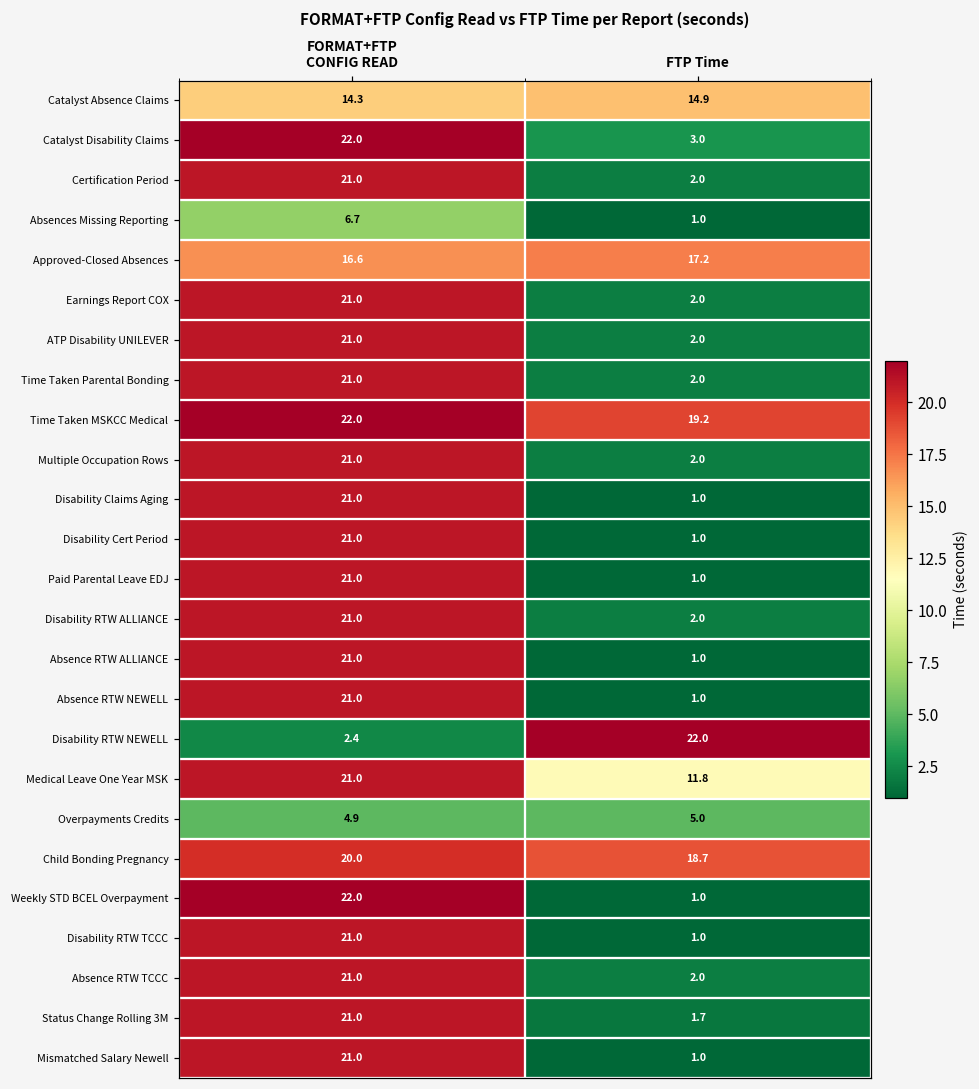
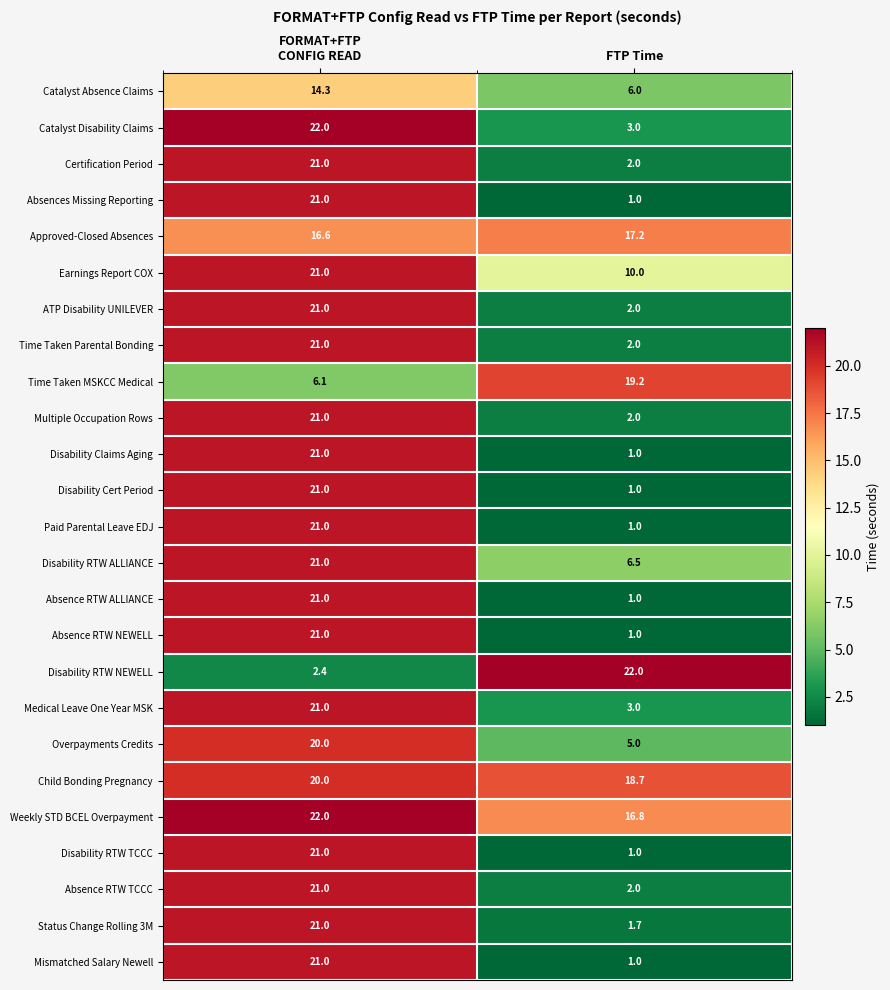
  {
    "Catalyst Absence Claims": {
      "FORMAT+FTP CONFIG READ": 14.3,
-     "FTP Time": 14.9
+     "FTP Time": 6.0
    },
    "Catalyst Disability Claims": {
      "FORMAT+FTP CONFIG READ": 22.0,
      "FTP Time": 3.0
    },
    "Certification Period": {
      "FORMAT+FTP CONFIG READ": 21.0,
      "FTP Time": 2.0
    },
    "Absences Missing Reporting": {
-     "FORMAT+FTP CONFIG READ": 6.7,
+     "FORMAT+FTP CONFIG READ": 21.0,
      "FTP Time": 1.0
    },
    "Approved-Closed Absences": {
      "FORMAT+FTP CONFIG READ": 16.6,
      "FTP Time": 17.2
    },
    "Earnings Report COX": {
      "FORMAT+FTP CONFIG READ": 21.0,
-     "FTP Time": 2.0
+     "FTP Time": 10.0
    },
    "ATP Disability UNILEVER": {
      "FORMAT+FTP CONFIG READ": 21.0,
      "FTP Time": 2.0
    },
    "Time Taken Parental Bonding": {
      "FORMAT+FTP CONFIG READ": 21.0,
      "FTP Time": 2.0
    },
    "Time Taken MSKCC Medical": {
-     "FORMAT+FTP CONFIG READ": 22.0,
+     "FORMAT+FTP CONFIG READ": 6.1,
      "FTP Time": 19.2
    },
    "Multiple Occupation Rows": {
      "FORMAT+FTP CONFIG READ": 21.0,
      "FTP Time": 2.0
    },
    "Disability Claims Aging": {
      "FORMAT+FTP CONFIG READ": 21.0,
      "FTP Time": 1.0
    },
    "Disability Cert Period": {
      "FORMAT+FTP CONFIG READ": 21.0,
      "FTP Time": 1.0
    },
    "Paid Parental Leave EDJ": {
      "FORMAT+FTP CONFIG READ": 21.0,
      "FTP Time": 1.0
    },
    "Disability RTW ALLIANCE": {
      "FORMAT+FTP CONFIG READ": 21.0,
-     "FTP Time": 2.0
+     "FTP Time": 6.5
    },
    "Absence RTW ALLIANCE": {
      "FORMAT+FTP CONFIG READ": 21.0,
      "FTP Time": 1.0
    },
    "Absence RTW NEWELL": {
      "FORMAT+FTP CONFIG READ": 21.0,
      "FTP Time": 1.0
    },
    "Disability RTW NEWELL": {
      "FORMAT+FTP CONFIG READ": 2.4,
      "FTP Time": 22.0
    },
    "Medical Leave One Year MSK": {
      "FORMAT+FTP CONFIG READ": 21.0,
-     "FTP Time": 11.8
+     "FTP Time": 3.0
    },
    "Overpayments Credits": {
-     "FORMAT+FTP CONFIG READ": 4.9,
+     "FORMAT+FTP CONFIG READ": 20.0,
      "FTP Time": 5.0
    },
    "Child Bonding Pregnancy": {
      "FORMAT+FTP CONFIG READ": 20.0,
      "FTP Time": 18.7
    },
    "Weekly STD BCEL Overpayment": {
      "FORMAT+FTP CONFIG READ": 22.0,
-     "FTP Time": 1.0
+     "FTP Time": 16.8
    },
    "Disability RTW TCCC": {
      "FORMAT+FTP CONFIG READ": 21.0,
      "FTP Time": 1.0
    },
    "Absence RTW TCCC": {
      "FORMAT+FTP CONFIG READ": 21.0,
      "FTP Time": 2.0
    },
    "Status Change Rolling 3M": {
      "FORMAT+FTP CONFIG READ": 21.0,
      "FTP Time": 1.7
    },
    "Mismatched Salary Newell": {
      "FORMAT+FTP CONFIG READ": 21.0,
      "FTP Time": 1.0
    }
  }
